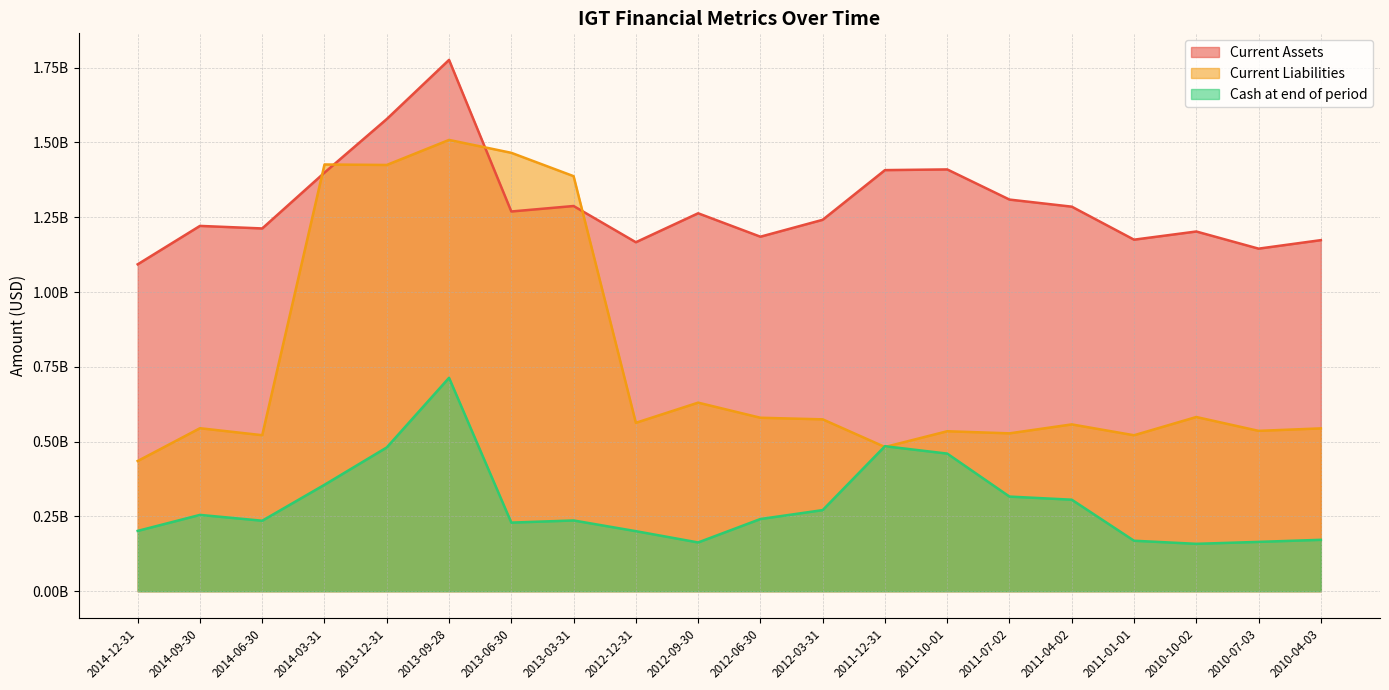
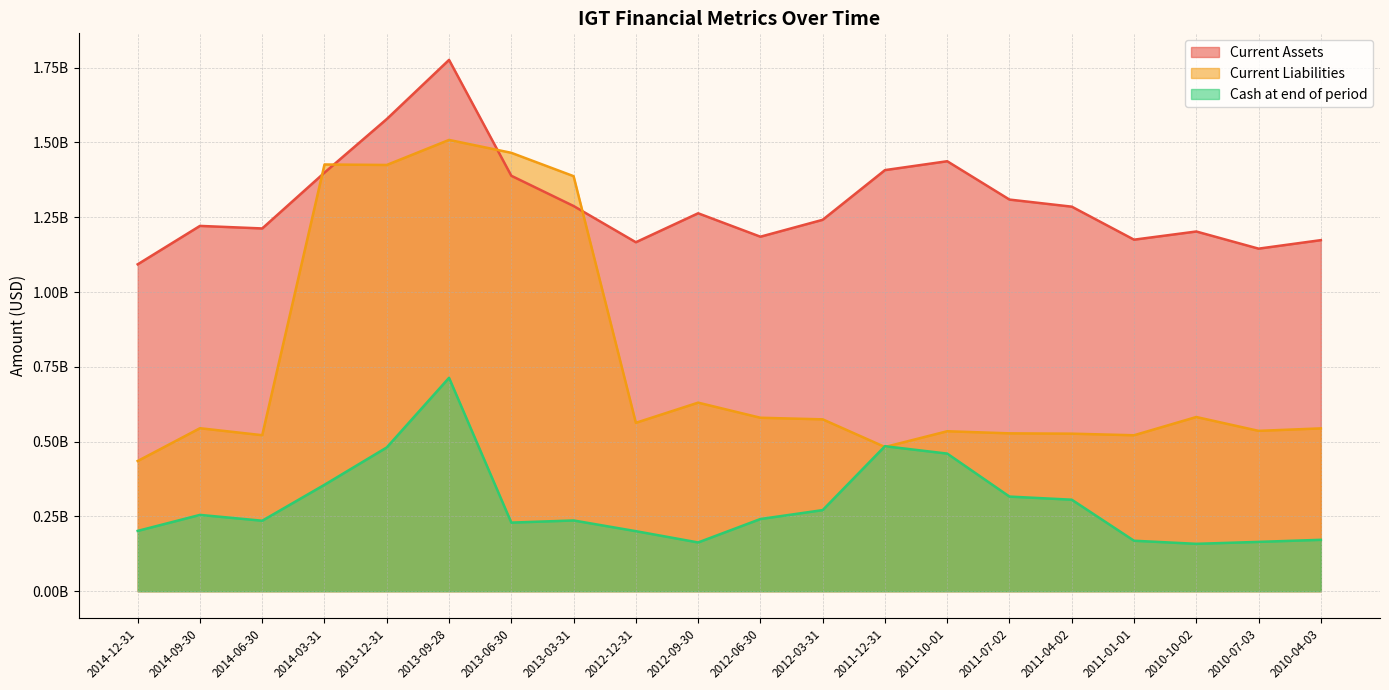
  {
    "Current Assets": {
      "2014-12-31": 1090000000,
      "2014-09-30": 1220000000,
      "2014-06-30": 1210000000,
      "2014-03-31": 1400000000,
      "2013-12-31": 1580000000,
      "2013-09-28": 1780000000,
-     "2013-06-30": 1270000000,
+     "2013-06-30": 1390000000,
      "2013-03-31": 1290000000,
      "2012-12-31": 1170000000,
      "2012-09-30": 1260000000,
      "2012-06-30": 1190000000,
      "2012-03-31": 1240000000,
      "2011-12-31": 1410000000,
-     "2011-10-01": 1410000000,
+     "2011-10-01": 1440000000,
      "2011-07-02": 1310000000,
      "2011-04-02": 1290000000,
      "2011-01-01": 1180000000,
      "2010-10-02": 1200000000,
      "2010-07-03": 1150000000,
      "2010-04-03": 1170000000
    },
    "Current Liabilities": {
      "2014-12-31": 440000000,
      "2014-09-30": 540000000,
      "2014-06-30": 520000000,
      "2014-03-31": 1430000000,
      "2013-12-31": 1420000000,
      "2013-09-28": 1510000000,
      "2013-06-30": 1470000000,
      "2013-03-31": 1390000000,
      "2012-12-31": 560000000,
      "2012-09-30": 630000000,
      "2012-06-30": 580000000,
      "2012-03-31": 570000000,
      "2011-10-01": 530000000,
      "2011-07-02": 530000000,
-     "2011-04-02": 560000000,
+     "2011-04-02": 530000000,
      "2011-01-01": 520000000,
      "2010-10-02": 580000000,
      "2010-07-03": 540000000,
      "2010-04-03": 540000000
    },
    "Cash at end of period": {
      "2014-12-31": 200000000,
      "2014-09-30": 260000000,
      "2014-06-30": 240000000,
      "2014-03-31": 360000000,
      "2013-12-31": 480000000,
      "2013-09-28": 710000000,
      "2013-06-30": 230000000,
      "2013-03-31": 240000000,
      "2012-12-31": 200000000,
      "2012-09-30": 160000000,
      "2012-06-30": 240000000,
      "2012-03-31": 270000000,
      "2011-10-01": 460000000,
      "2011-07-02": 320000000,
      "2011-04-02": 310000000,
      "2011-01-01": 170000000,
      "2010-10-02": 160000000,
      "2010-07-03": 160000000,
      "2010-04-03": 170000000
    }
  }
